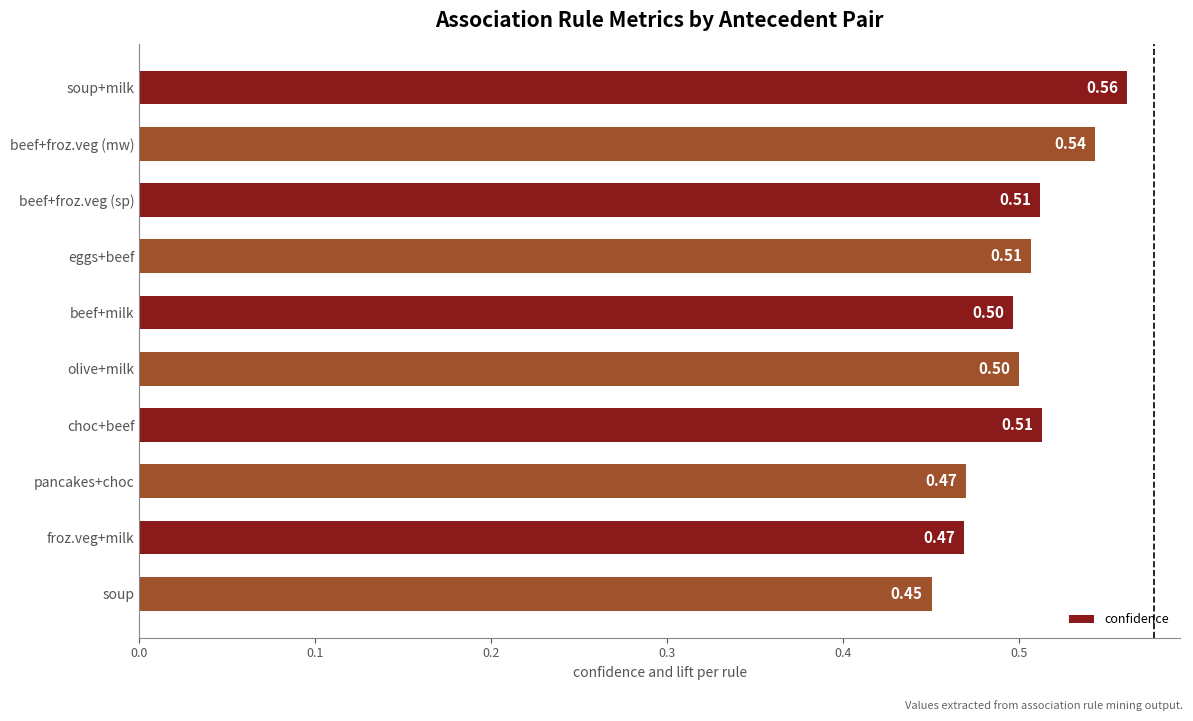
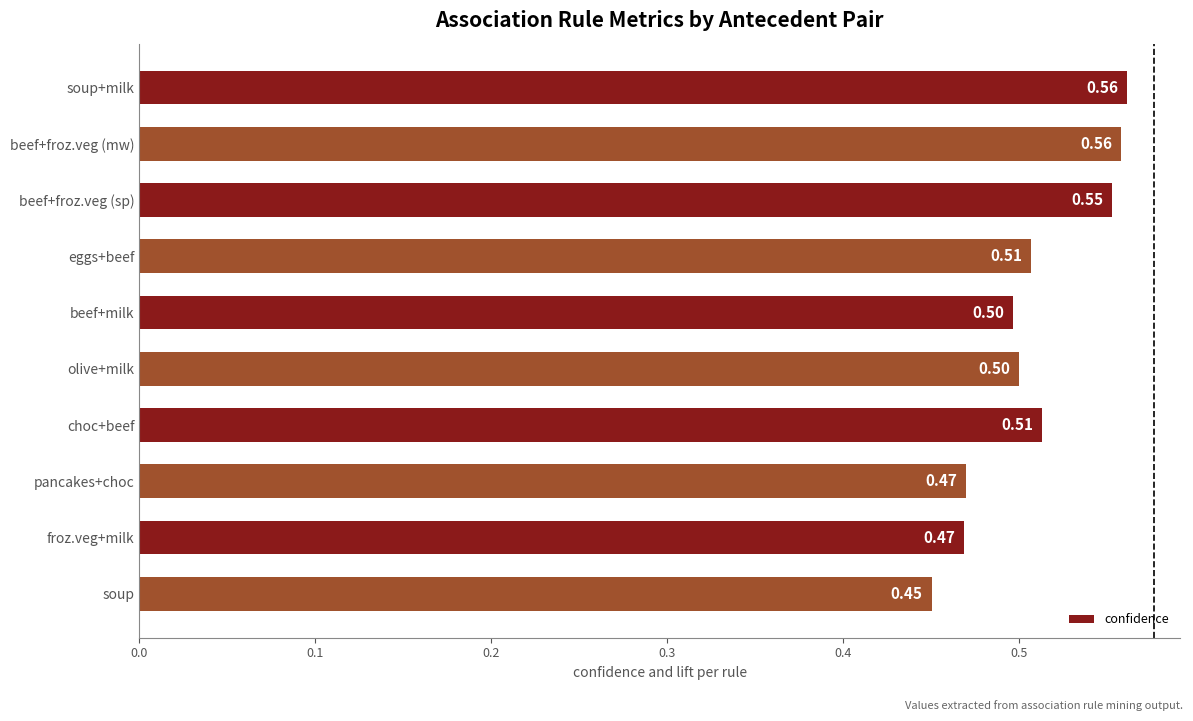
  {
    "soup+milk": 0.56,
-   "beef+froz.veg (mw)": 0.54,
-   "beef+froz.veg (sp)": 0.51,
+   "beef+froz.veg (mw)": 0.56,
+   "beef+froz.veg (sp)": 0.55,
    "eggs+beef": 0.51,
    "beef+milk": 0.50,
    "olive+milk": 0.50,
    "choc+beef": 0.51,
    "pancakes+choc": 0.47,
    "froz.veg+milk": 0.47,
    "soup": 0.45
  }
